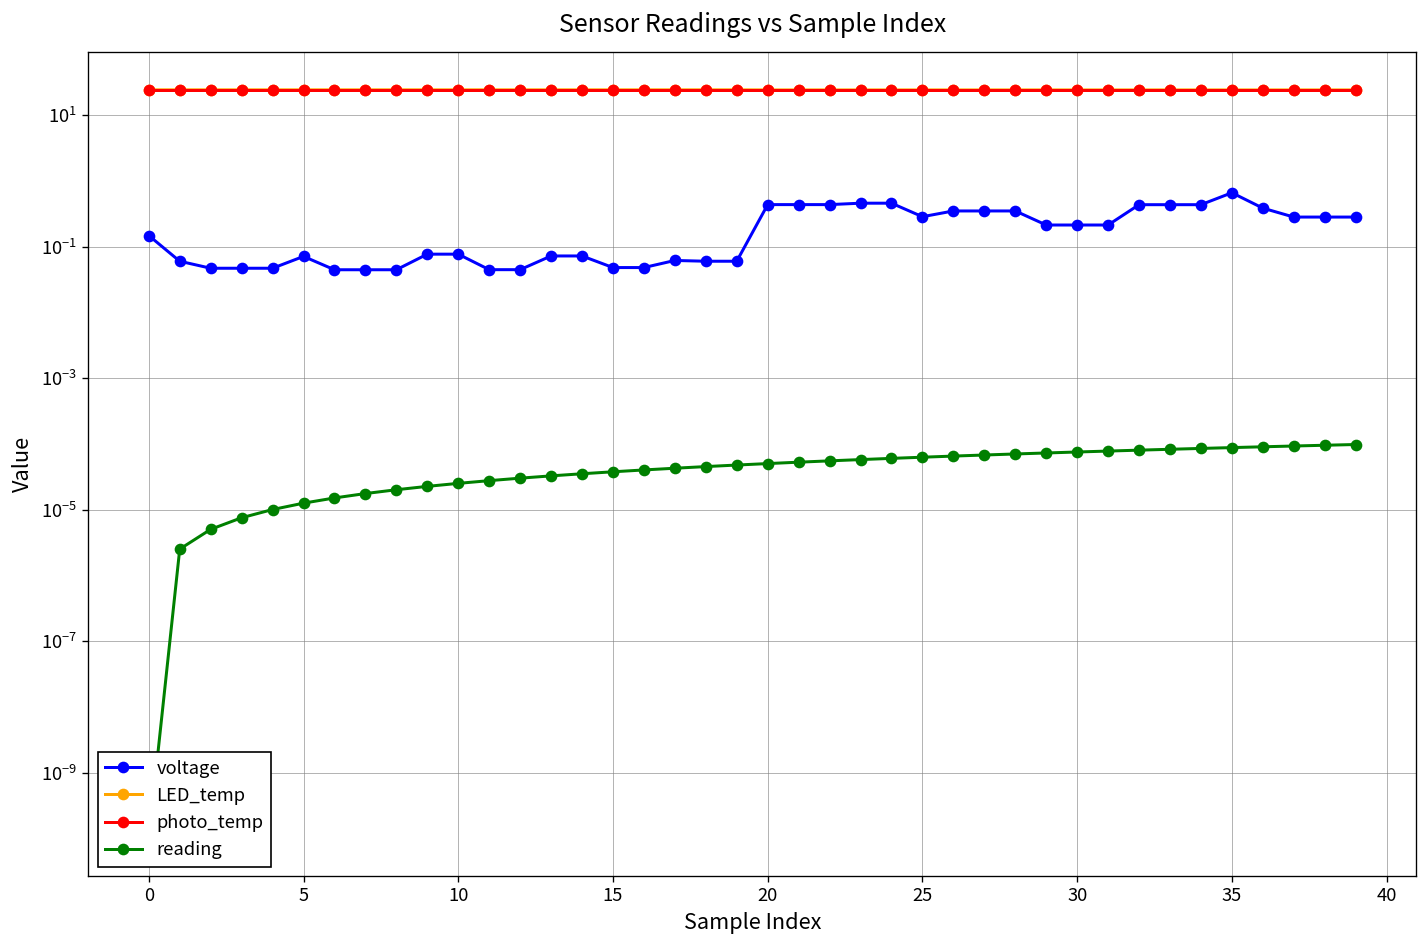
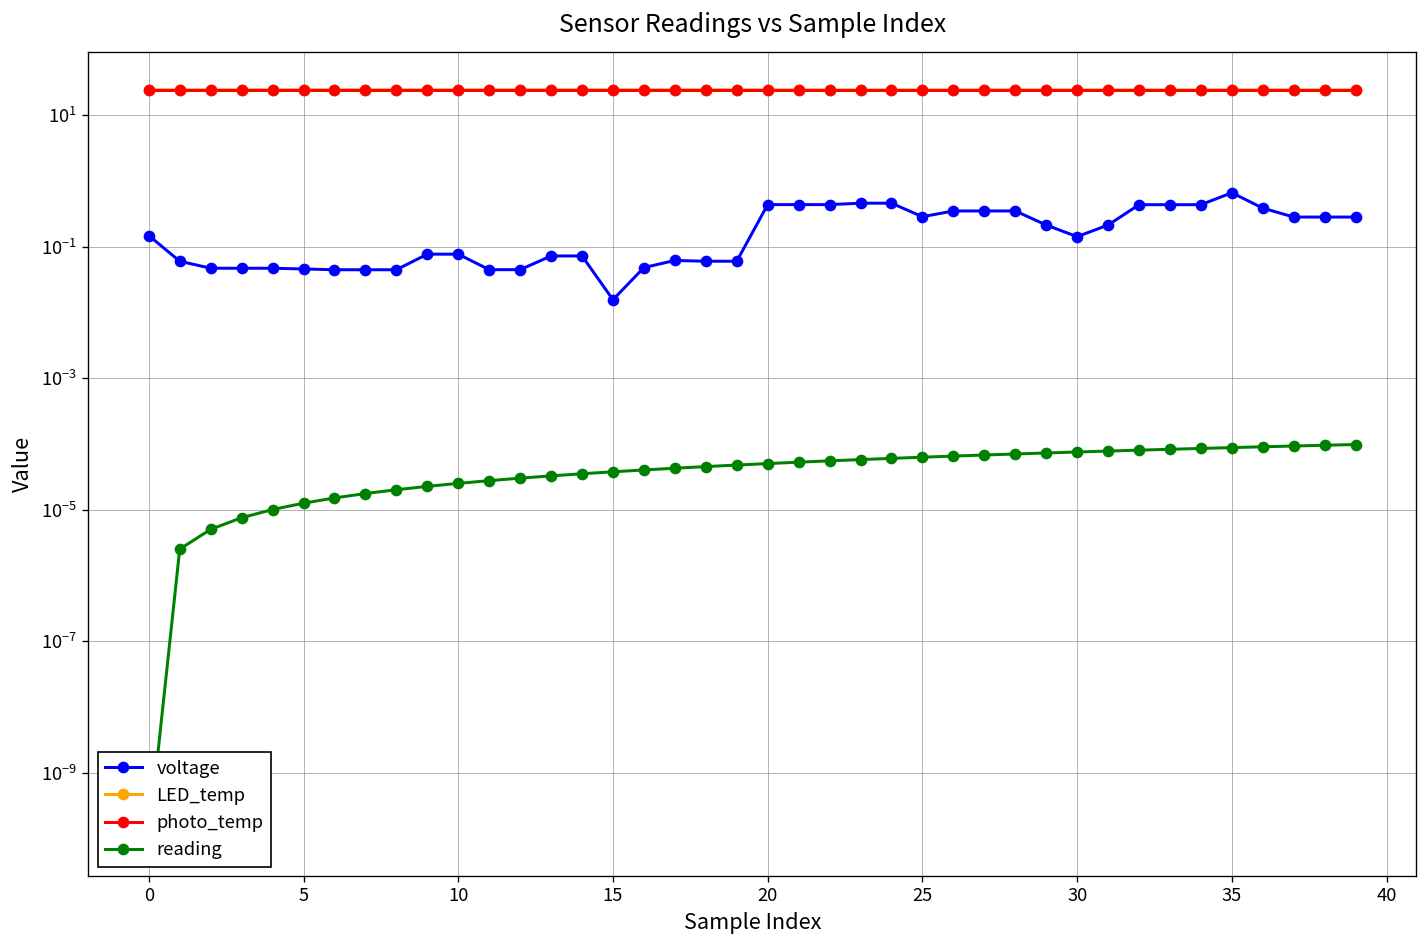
  {
    "voltage": {
      "0": 0.15,
-     "5": 0.07,
+     "5": 0.05,
      "10": 0.08,
-     "15": 0.05,
+     "15": 0.016,
      "20": 0.4,
      "25": 0.3,
-     "30": 0.21,
+     "30": 0.14,
      "35": 0.7
    },
    "photo_temp": {
      "0": 20,
      "5": 20,
      "10": 20,
      "15": 20,
      "20": 20,
      "25": 20,
      "30": 20,
      "35": 20
    },
    "reading": {
      "5": 0.000013,
      "10": 0.00003,
      "15": 0.00004,
      "20": 0.00005,
      "25": 0.00006,
      "30": 0.00008,
      "35": 0.00009
    }
  }
